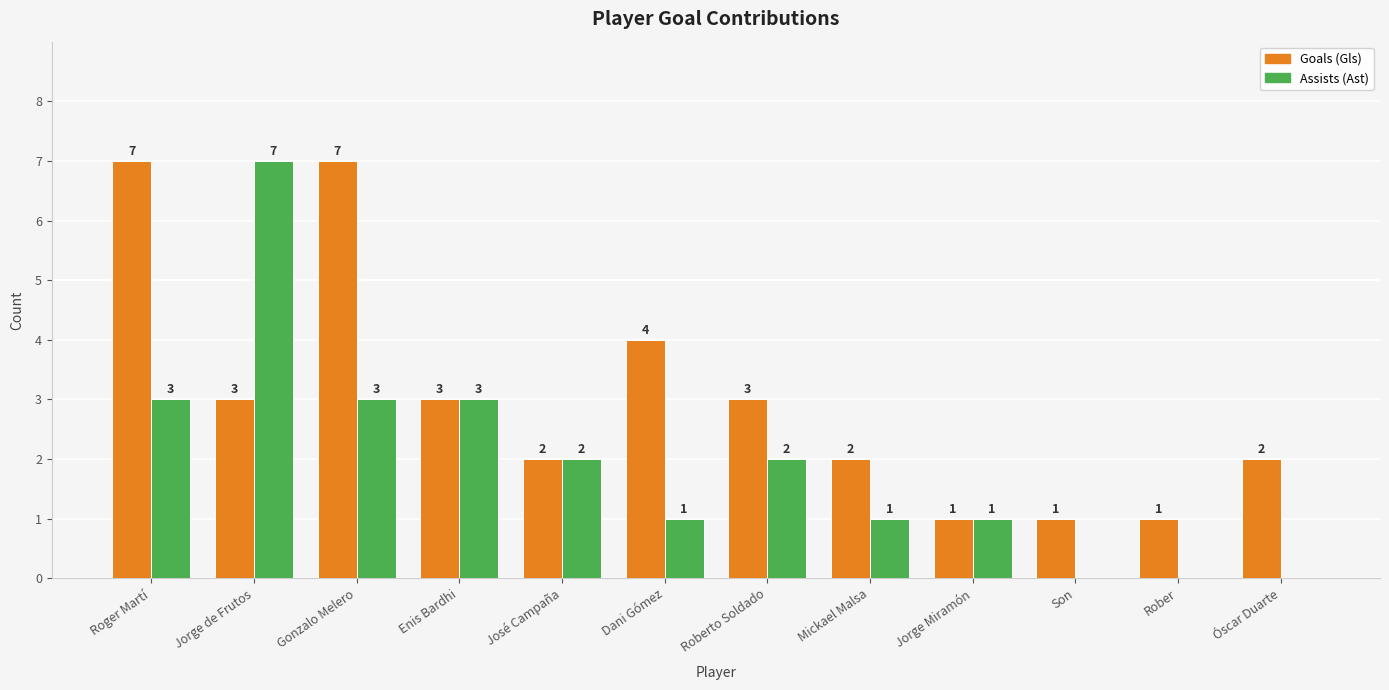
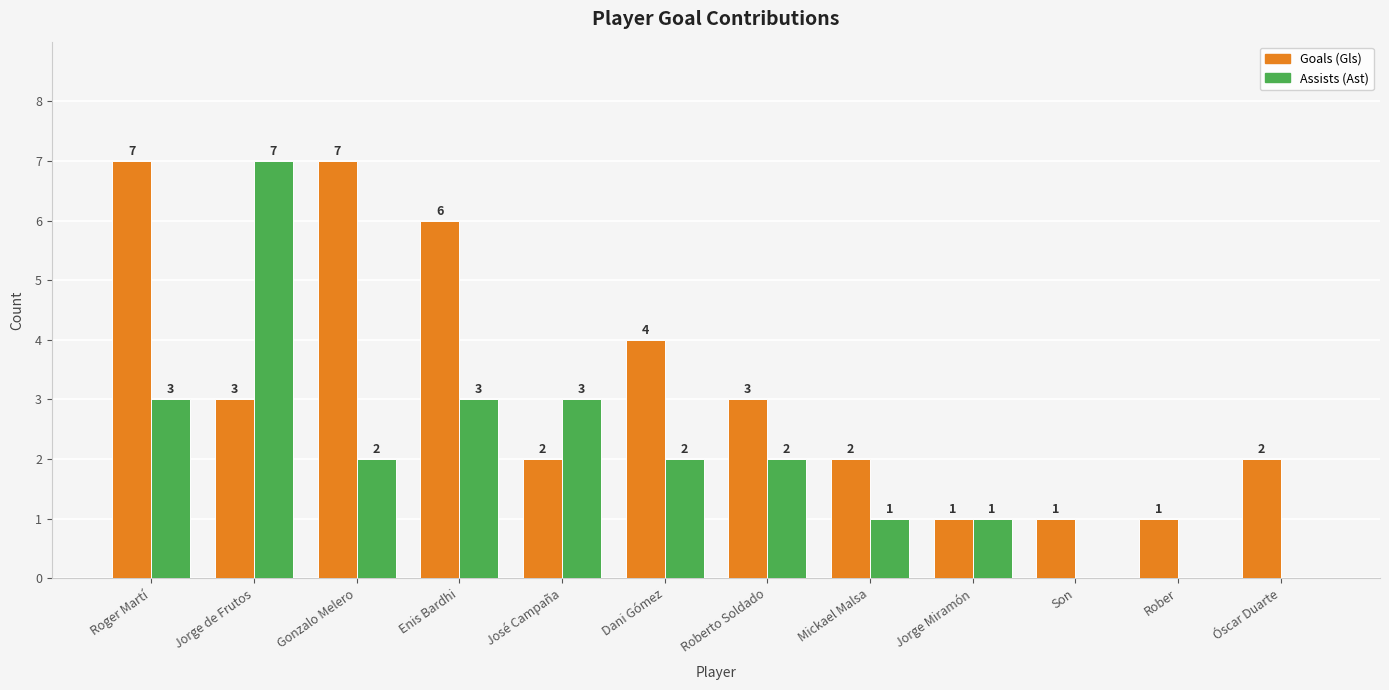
  {
    "Goals (Gls)": {
      "Roger Martí": 7,
      "Jorge de Frutos": 3,
      "Gonzalo Melero": 7,
-     "Enis Bardhi": 3,
+     "Enis Bardhi": 6,
      "José Campaña": 2,
      "Dani Gómez": 4,
      "Roberto Soldado": 3,
      "Mickael Malsa": 2,
      "Jorge Miramón": 1,
      "Son": 1,
      "Rober": 1,
      "Óscar Duarte": 2
    },
    "Assists (Ast)": {
      "Roger Martí": 3,
      "Jorge de Frutos": 7,
-     "Gonzalo Melero": 3,
+     "Gonzalo Melero": 2,
      "Enis Bardhi": 3,
-     "José Campaña": 2,
-     "Dani Gómez": 1,
+     "José Campaña": 3,
+     "Dani Gómez": 2,
      "Roberto Soldado": 2,
      "Mickael Malsa": 1,
      "Jorge Miramón": 1
    }
  }
